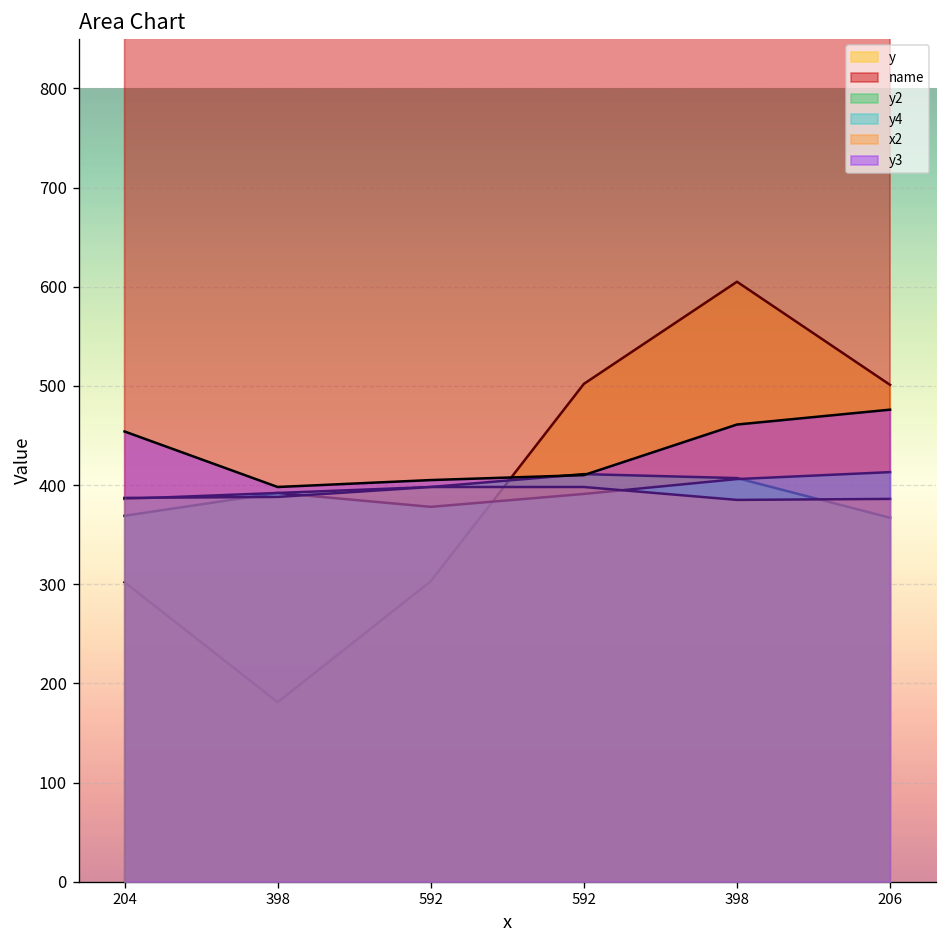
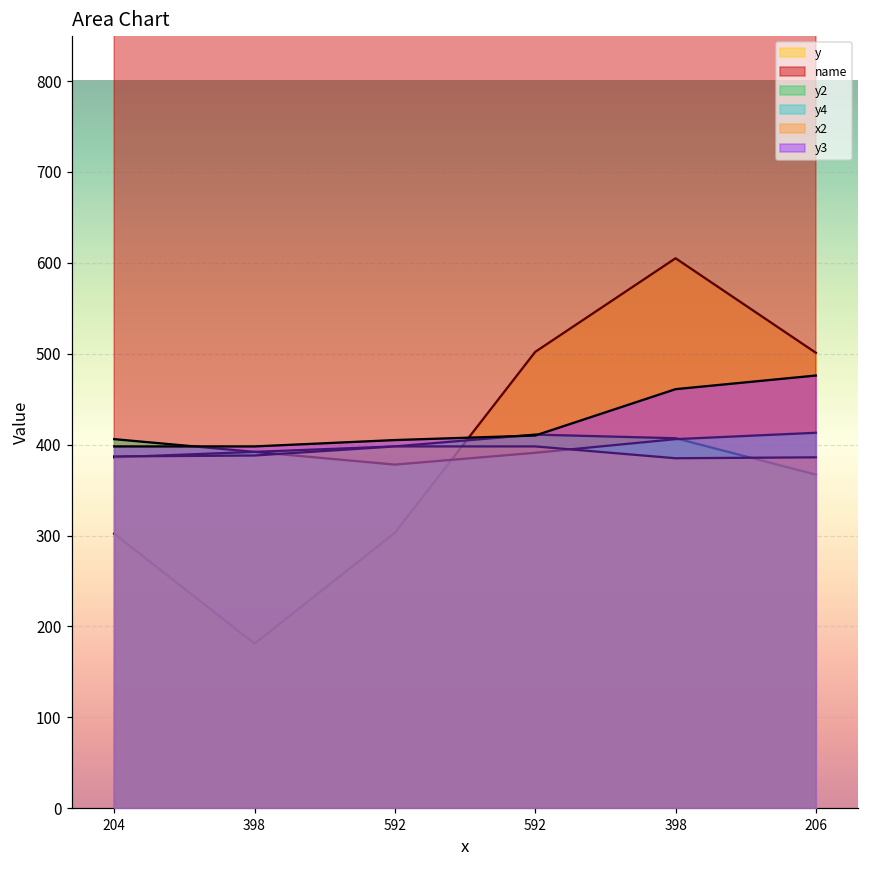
  {
    "y2": {
-     "204": 370,
+     "204": 410,
      "206": 370
    },
    "y4": {
      "206": 410
    },
    "y3": {
-     "204": 450,
+     "204": 400,
      "206": 480
    }
  }
